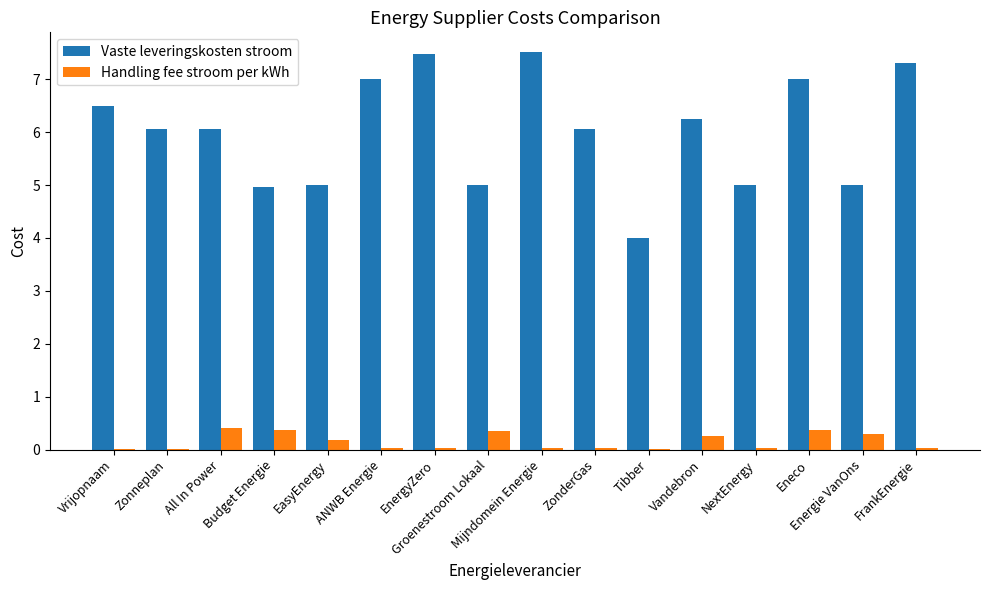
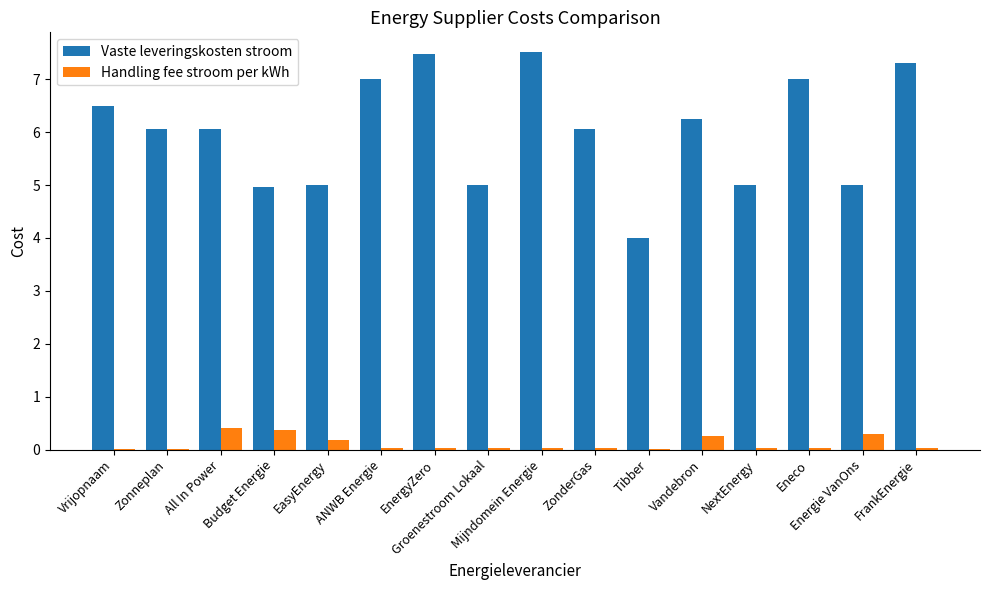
  {
    "Vaste leveringskosten stroom": {
      "Vrijopnaam": 6.5,
      "Zonneplan": 6.1,
      "All In Power": 6.1,
      "Budget Energie": 5.0,
      "EasyEnergy": 5.0,
      "ANWB Energie": 7.0,
      "EnergyZero": 7.5,
      "Groenestroom Lokaal": 5.0,
      "Mijndomein Energie": 7.5,
      "ZonderGas": 6.1,
      "Tibber": 4.0,
      "Vandebron": 6.3,
      "NextEnergy": 5.0,
      "Eneco": 7.0,
      "Energie VanOns": 5.0,
      "FrankEnergie": 7.3
    },
    "Handling fee stroom per kWh": {
      "All In Power": 0.4,
      "Budget Energie": 0.4,
      "EasyEnergy": 0.2,
-     "Groenestroom Lokaal": 0.3,
+     "Groenestroom Lokaal": 0.0,
      "Vandebron": 0.3,
-     "Eneco": 0.4,
+     "Eneco": 0.0,
      "Energie VanOns": 0.3
    }
  }
